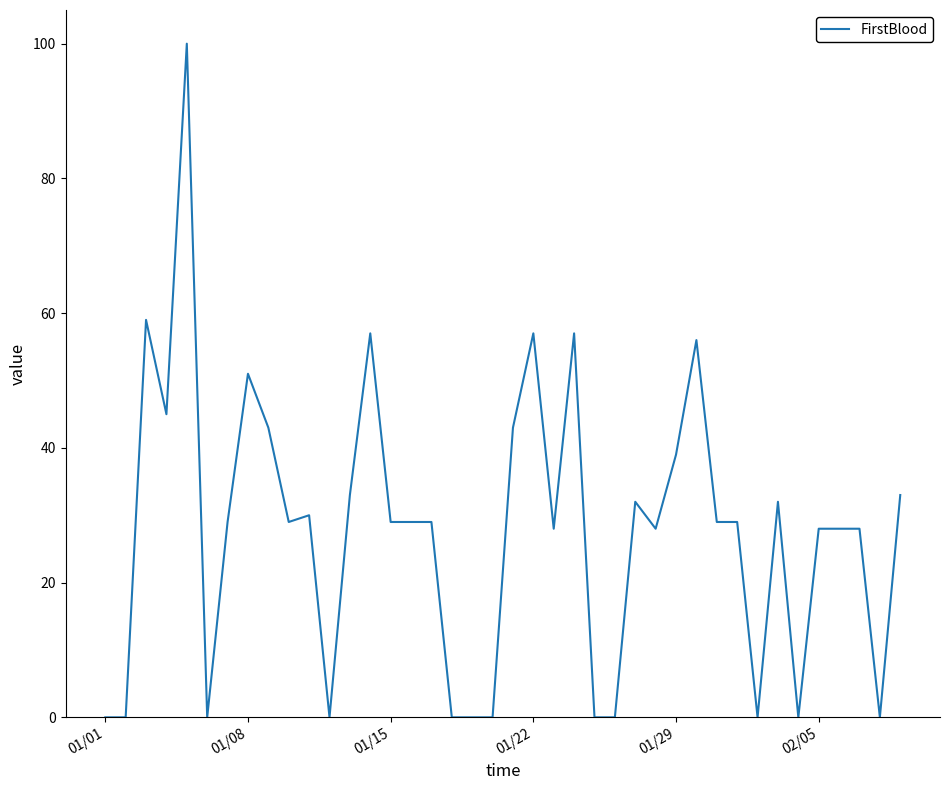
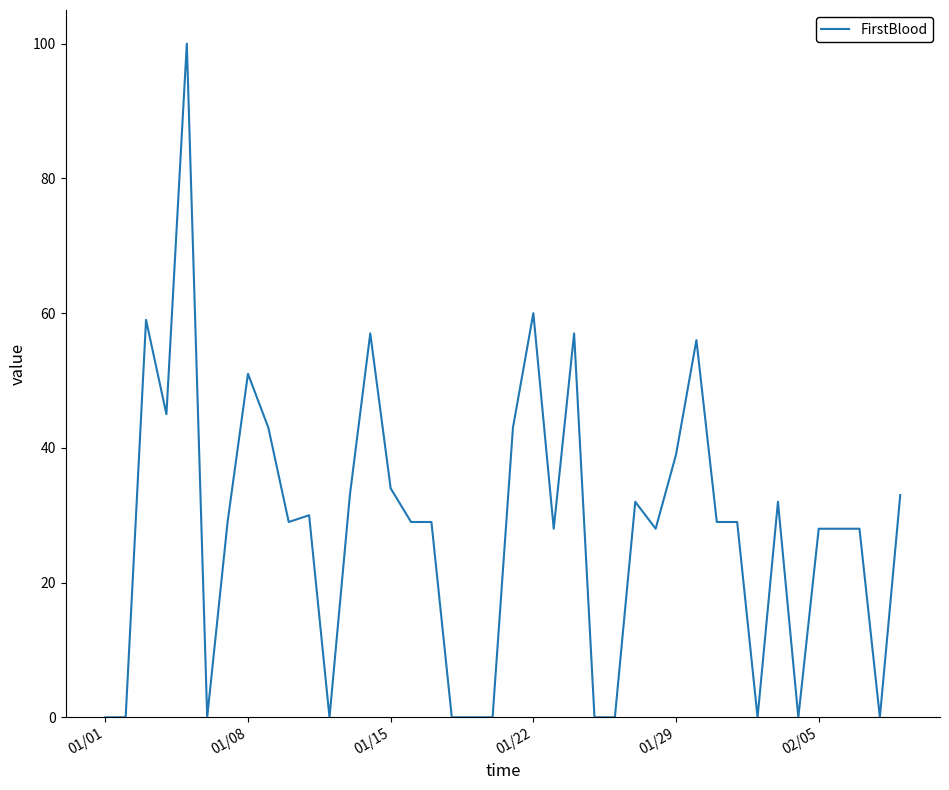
  {
    "01/01": 0,
    "01/08": 51,
-   "01/15": 29,
-   "01/22": 57,
+   "01/15": 34,
+   "01/22": 60,
    "01/29": 39,
    "02/05": 28
  }
